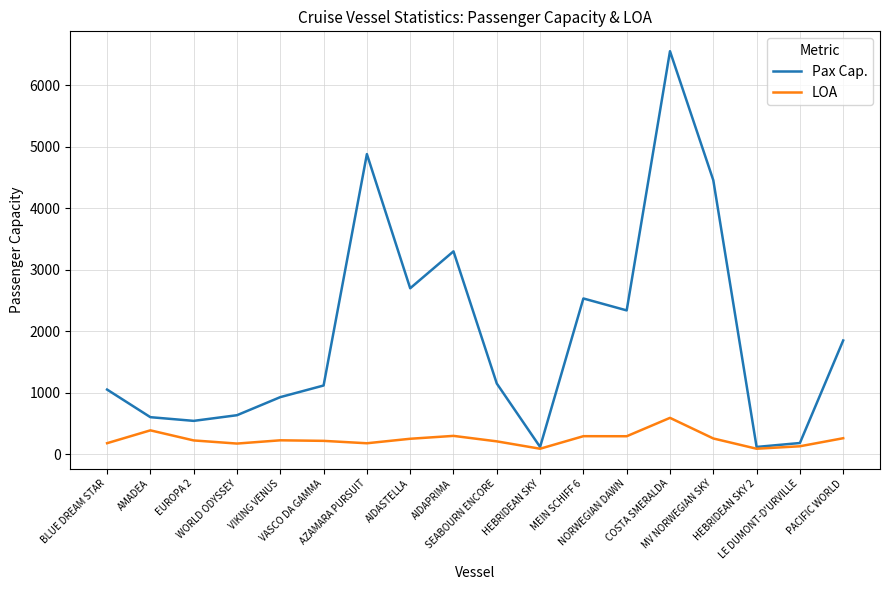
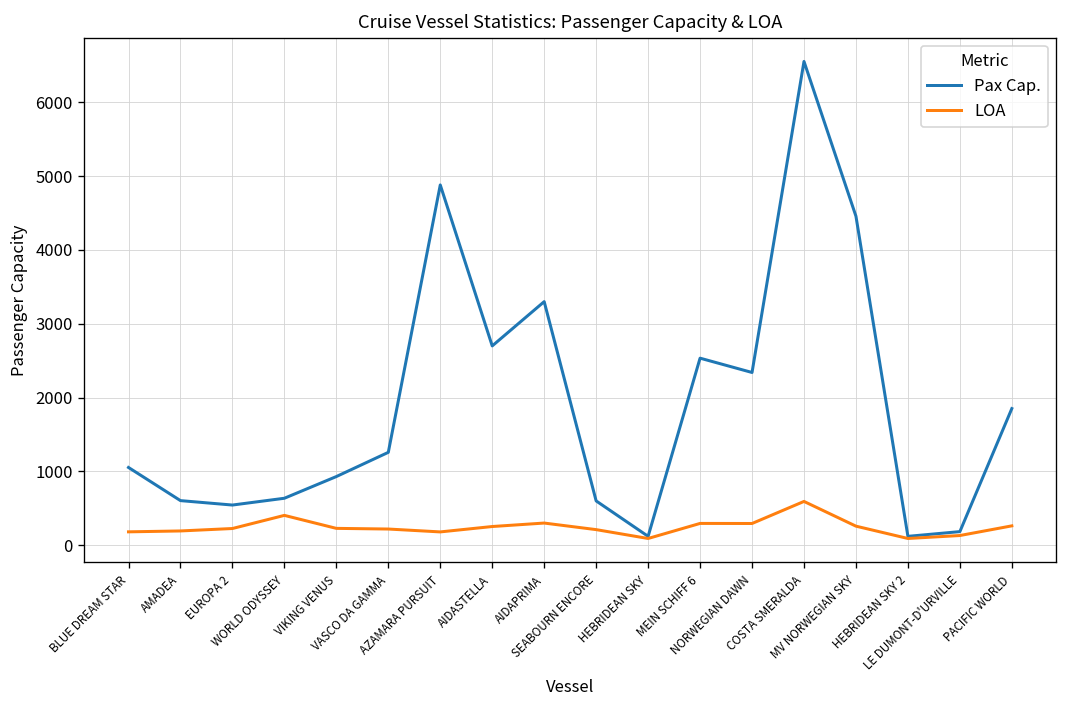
  {
    "Pax Cap.": {
      "BLUE DREAM STAR": 1100,
      "AMADEA": 600,
      "EUROPA 2": 500,
      "WORLD ODYSSEY": 600,
      "VIKING VENUS": 900,
-     "VASCO DA GAMMA": 1100,
+     "VASCO DA GAMMA": 1300,
      "AZAMARA PURSUIT": 4900,
      "AIDASTELLA": 2700,
      "AIDAPRIMA": 3300,
-     "SEABOURN ENCORE": 1200,
+     "SEABOURN ENCORE": 600,
      "MEIN SCHIFF 6": 2500,
      "NORWEGIAN DAWN": 2300,
      "COSTA SMERALDA": 6600,
      "MV NORWEGIAN SKY": 4500,
      "LE DUMONT-D'URVILLE": 200,
      "PACIFIC WORLD": 1900
    },
    "LOA": {
      "BLUE DREAM STAR": 200,
-     "AMADEA": 400,
+     "AMADEA": 200,
      "EUROPA 2": 200,
-     "WORLD ODYSSEY": 200,
+     "WORLD ODYSSEY": 400,
      "VIKING VENUS": 200,
      "VASCO DA GAMMA": 200,
      "AZAMARA PURSUIT": 200,
      "AIDASTELLA": 300,
      "AIDAPRIMA": 300,
      "SEABOURN ENCORE": 200,
      "MEIN SCHIFF 6": 300,
      "NORWEGIAN DAWN": 300,
      "COSTA SMERALDA": 600,
      "MV NORWEGIAN SKY": 300,
      "LE DUMONT-D'URVILLE": 100,
      "PACIFIC WORLD": 300
    }
  }
